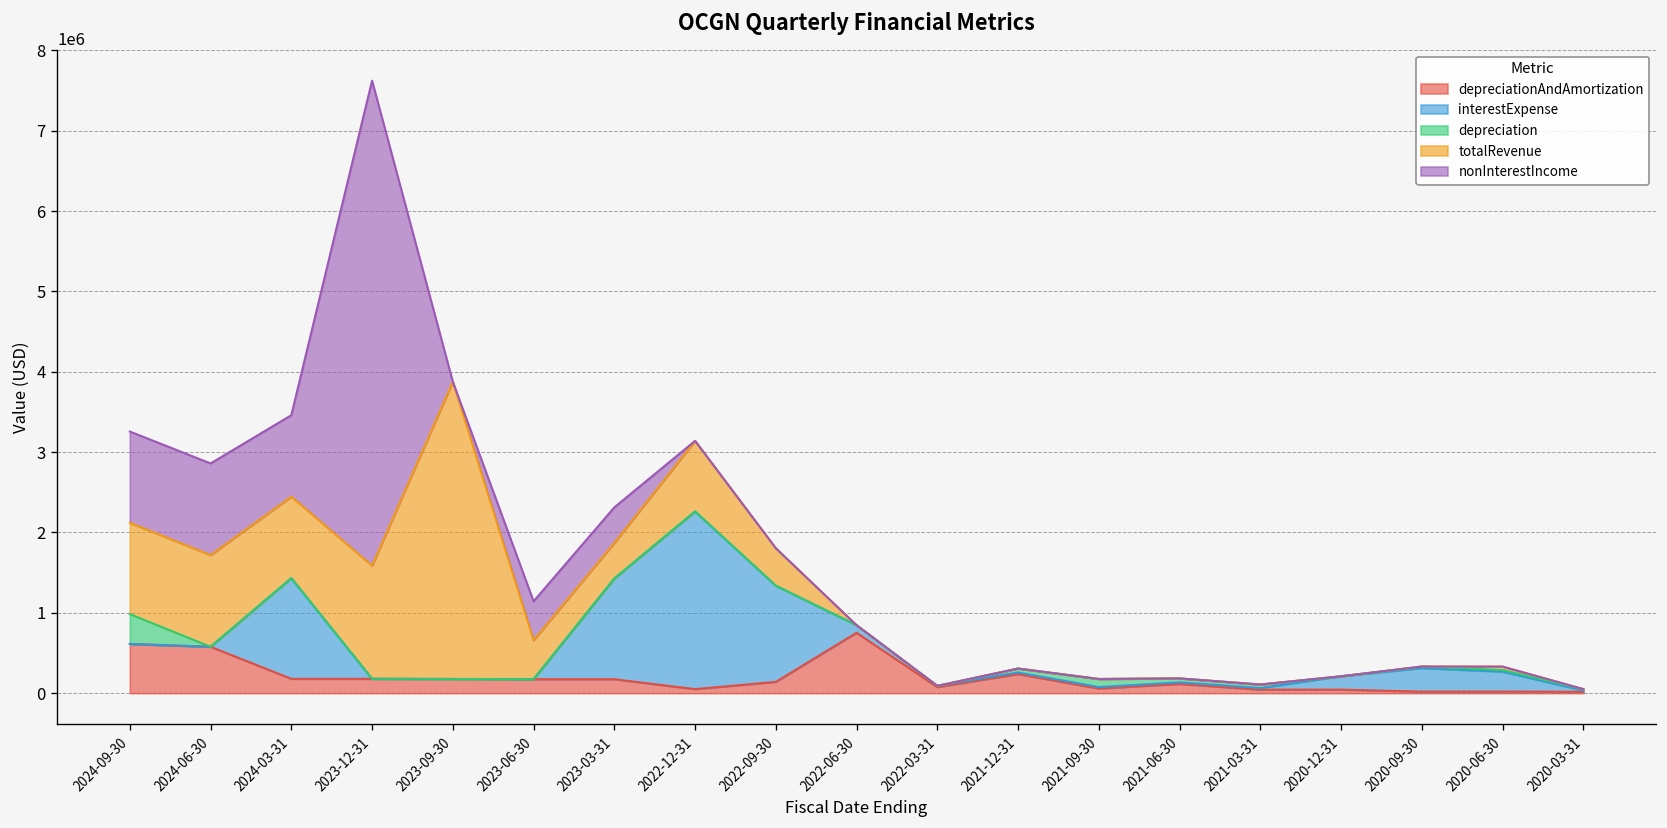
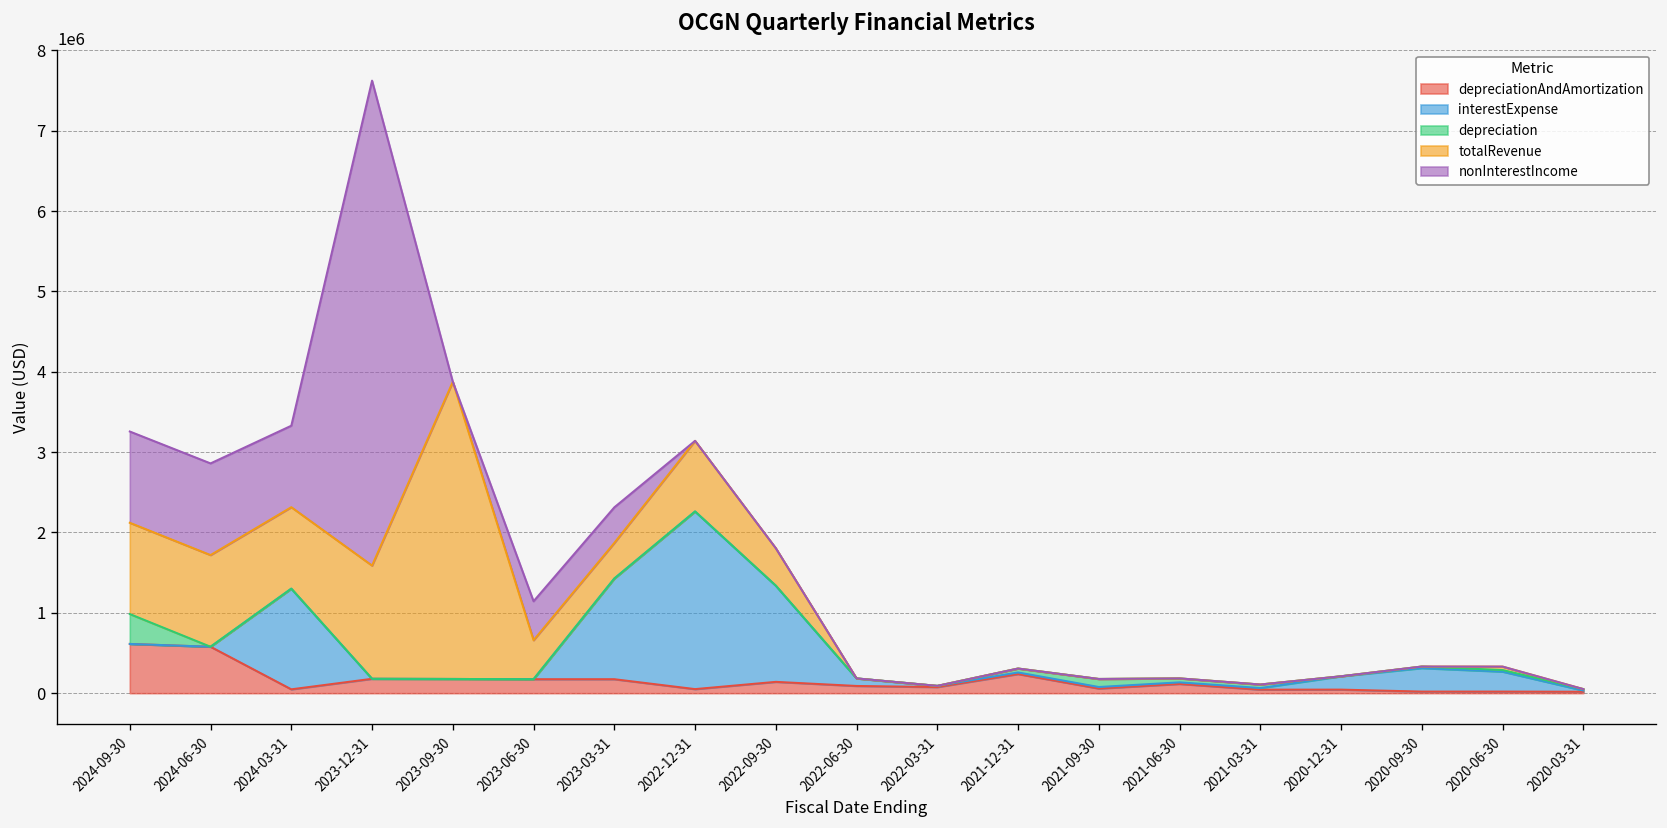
  {
    "depreciationAndAmortization": {
-     "2024-03-31": 200000,
+     "2024-03-31": 0,
      "2023-03-31": 200000,
      "2022-12-31": 100000,
      "2022-09-30": 100000,
-     "2022-06-30": 800000,
+     "2022-06-30": 100000,
      "2020-12-31": 0,
      "2020-09-30": 0,
      "2020-06-30": 0
    },
    "depreciation": {
      "2024-09-30": 400000
    },
    "totalRevenue": {
      "2024-09-30": 1100000,
      "2024-06-30": 1100000,
      "2024-03-31": 1000000,
      "2023-12-31": 1400000,
      "2023-06-30": 500000,
      "2023-03-31": 400000
    },
    "nonInterestIncome": {
      "2024-09-30": 1100000,
      "2024-06-30": 1100000,
      "2024-03-31": 1000000,
      "2023-12-31": 6000000,
      "2023-06-30": 500000,
      "2023-03-31": 400000
    }
  }
